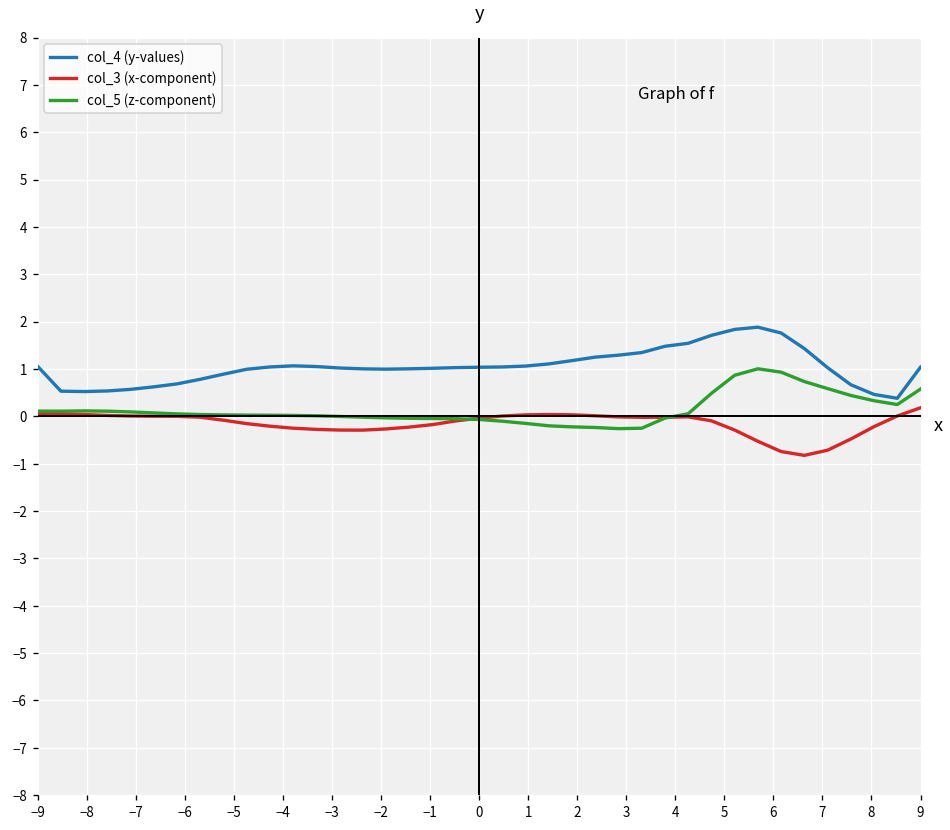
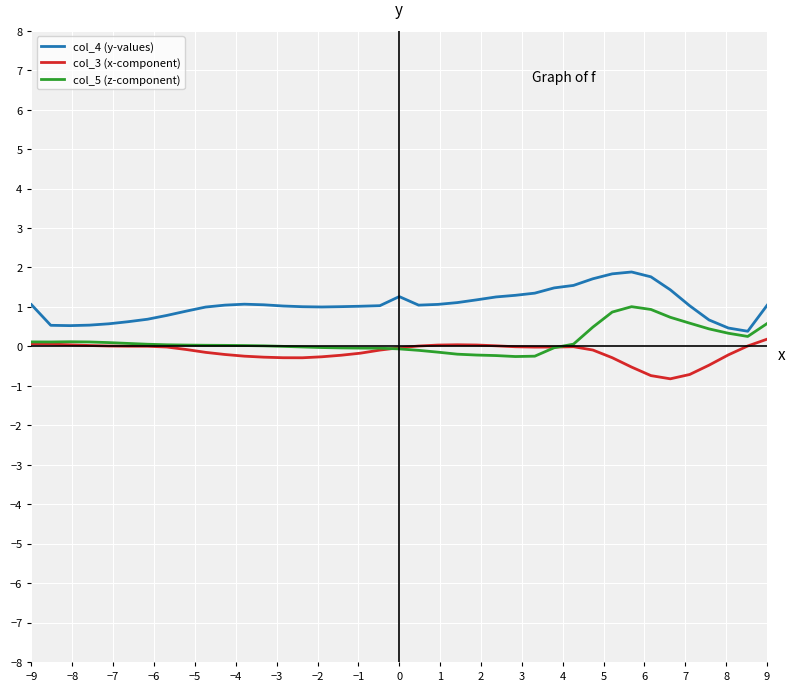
  {
    "col_4 (y-values)": {
      "−9": 1.1,
-     "0": 1.0,
+     "0": 1.3,
      "9": 1.0
    },
    "col_3 (x-component)": {
      "9": 0.2
    },
    "col_5 (z-component)": {
      "9": 0.6
    }
  }
